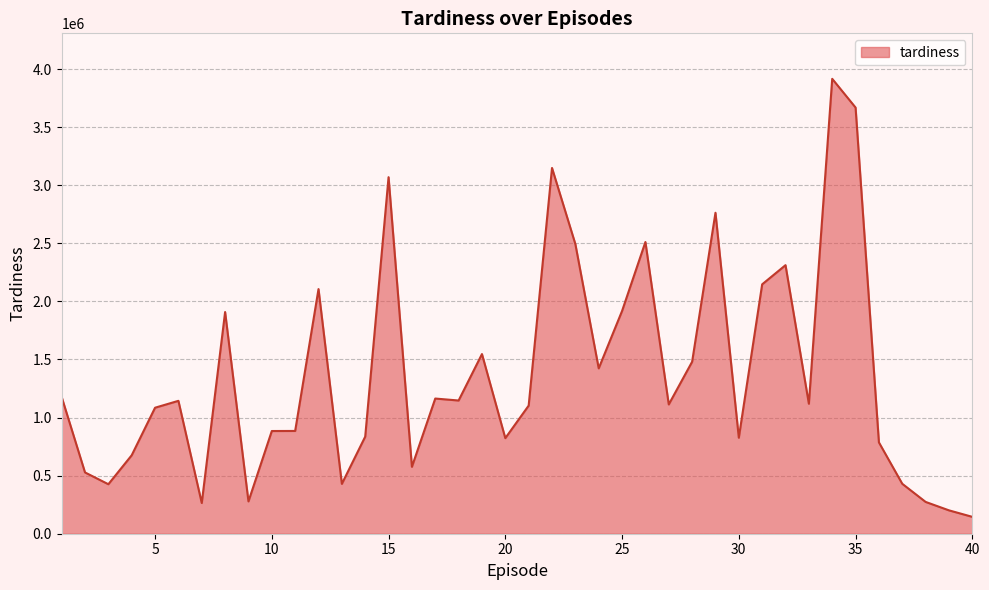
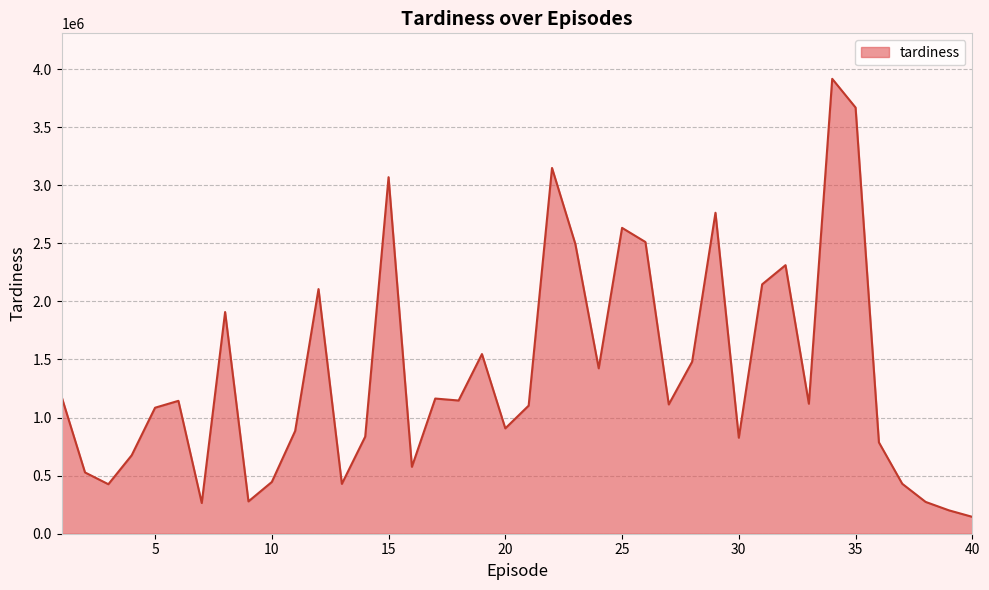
  {
    "5": 1080000,
-   "10": 880000,
+   "10": 450000,
    "15": 3070000,
-   "20": 820000,
-   "25": 1920000,
+   "20": 910000,
+   "25": 2630000,
    "30": 830000,
    "35": 3670000,
    "40": 150000
  }
